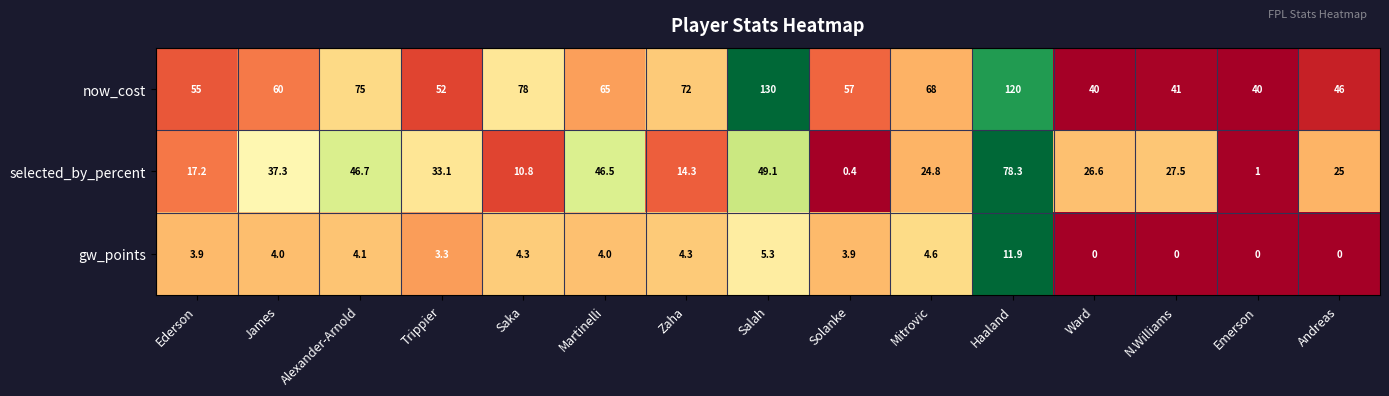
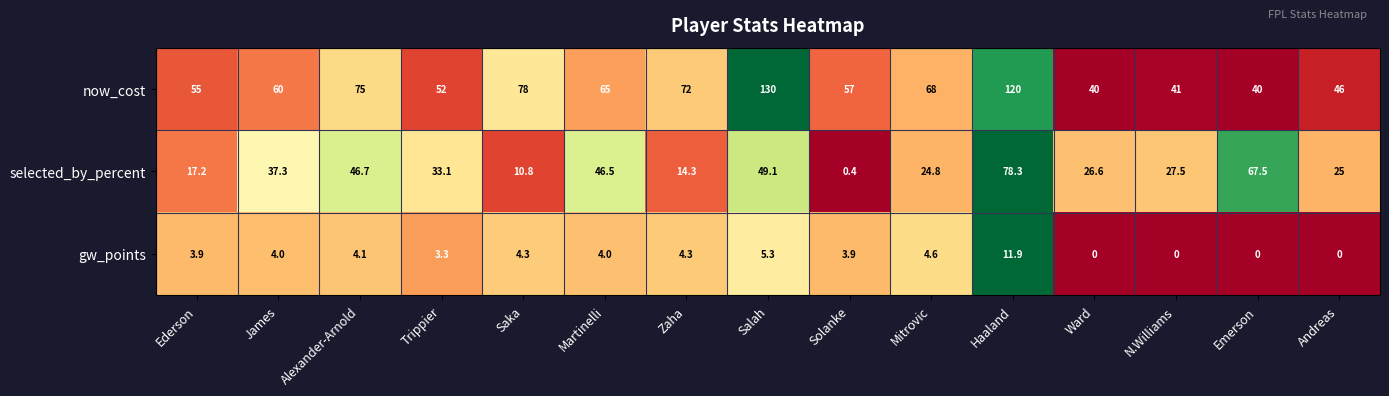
  {
    "now_cost": {
      "Ederson": 55,
      "James": 60,
      "Alexander-Arnold": 75,
      "Trippier": 52,
      "Saka": 78,
      "Martinelli": 65,
      "Zaha": 72,
      "Salah": 130,
      "Solanke": 57,
      "Mitrovic": 68,
      "Haaland": 120,
      "Ward": 40,
      "N.Williams": 41,
      "Emerson": 40,
      "Andreas": 46
    },
    "selected_by_percent": {
      "Ederson": 17.2,
      "James": 37.3,
      "Alexander-Arnold": 46.7,
      "Trippier": 33.1,
      "Saka": 10.8,
      "Martinelli": 46.5,
      "Zaha": 14.3,
      "Salah": 49.1,
      "Solanke": 0.4,
      "Mitrovic": 24.8,
      "Haaland": 78.3,
      "Ward": 26.6,
      "N.Williams": 27.5,
-     "Emerson": 1,
+     "Emerson": 67.5,
      "Andreas": 25
    },
    "gw_points": {
      "Ederson": 3.9,
      "James": 4.0,
      "Alexander-Arnold": 4.1,
      "Trippier": 3.3,
      "Saka": 4.3,
      "Martinelli": 4.0,
      "Zaha": 4.3,
      "Salah": 5.3,
      "Solanke": 3.9,
      "Mitrovic": 4.6,
      "Haaland": 11.9,
      "Ward": 0,
      "N.Williams": 0,
      "Emerson": 0,
      "Andreas": 0
    }
  }
